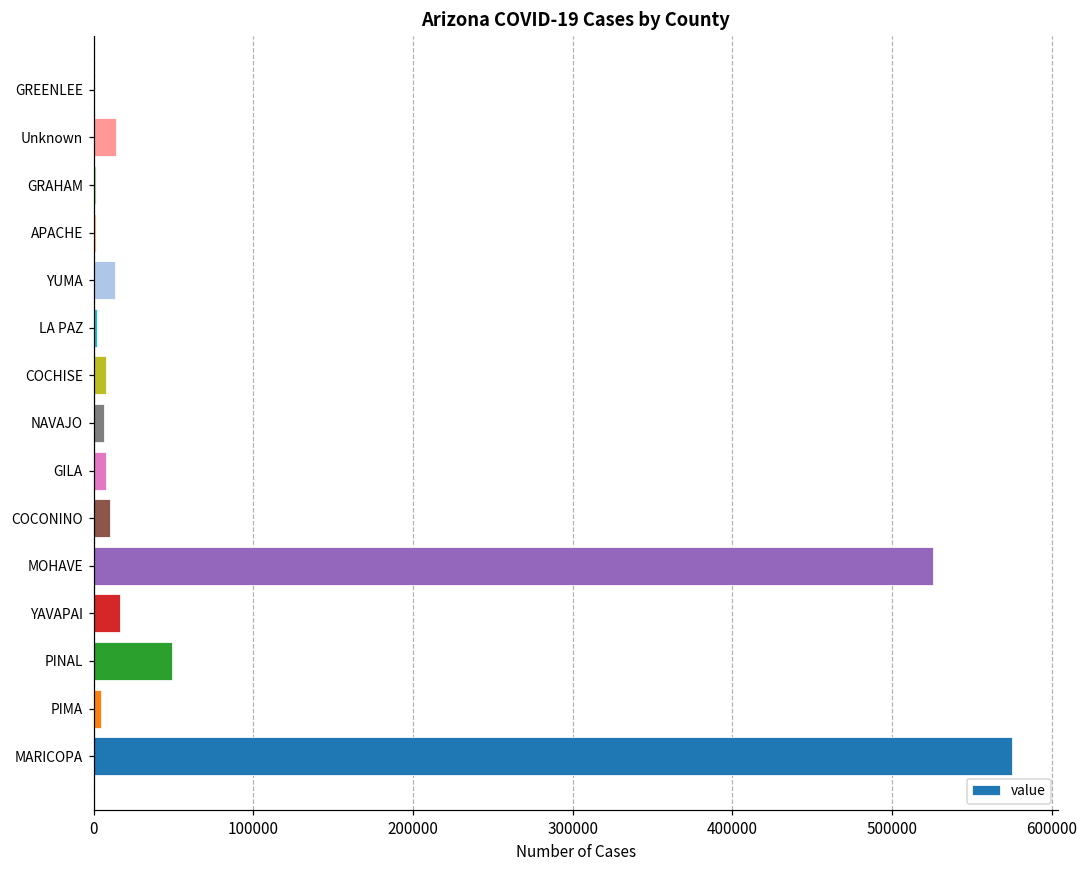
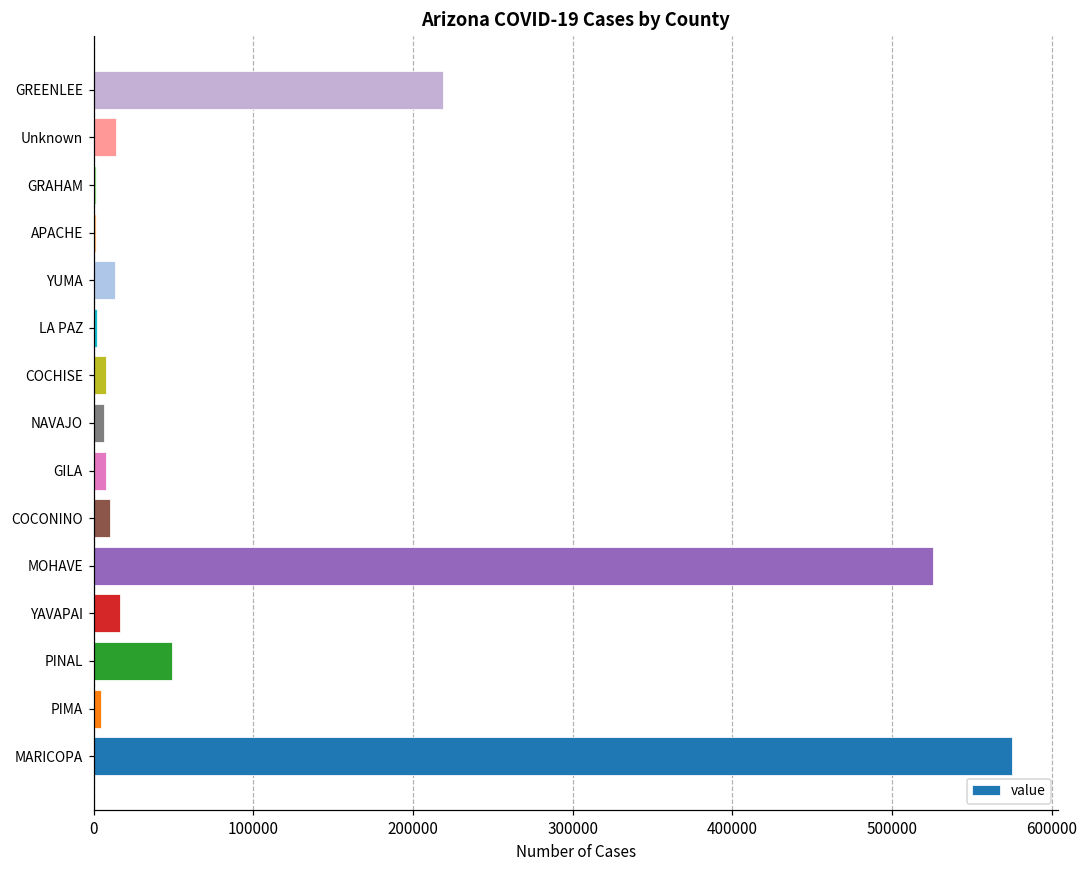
  {
-   "GREENLEE": 0,
+   "GREENLEE": 219000,
    "Unknown": 14000,
    "GRAHAM": 2000,
    "APACHE": 2000,
    "YUMA": 13000,
    "LA PAZ": 2000,
    "COCHISE": 8000,
    "NAVAJO": 7000,
    "GILA": 8000,
    "COCONINO": 10000,
    "MOHAVE": 526000,
    "YAVAPAI": 17000,
    "PINAL": 49000,
    "PIMA": 5000,
    "MARICOPA": 575000
  }
